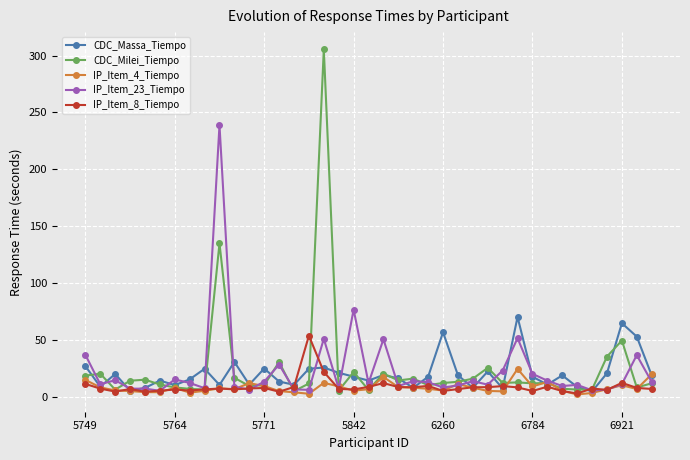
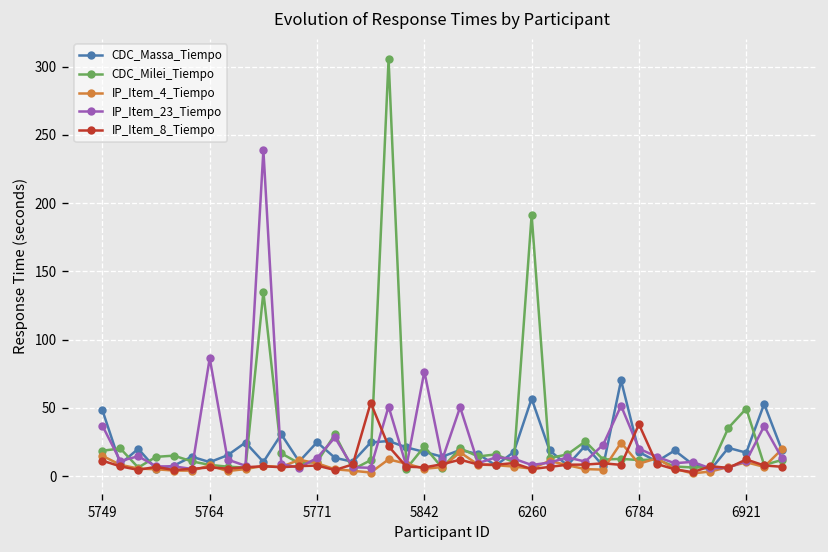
  {
    "CDC_Massa_Tiempo": {
-     "5749": 27,
+     "5749": 48,
      "5771": 25,
      "5842": 18,
      "6260": 57,
      "6784": 18,
-     "6921": 65
+     "6921": 17
    },
    "CDC_Milei_Tiempo": {
      "5749": 19,
      "5842": 22,
-     "6260": 12,
+     "6260": 191,
      "6784": 12,
      "6921": 50
    },
    "IP_Item_4_Tiempo": {
      "5749": 15,
      "6784": 9
    },
    "IP_Item_23_Tiempo": {
      "5749": 37,
-     "5764": 15,
+     "5764": 87,
      "5771": 13,
      "5842": 77,
      "6260": 8,
      "6784": 20
    },
    "IP_Item_8_Tiempo": {
      "5749": 11,
-     "6784": 5
+     "6784": 38
    }
  }
